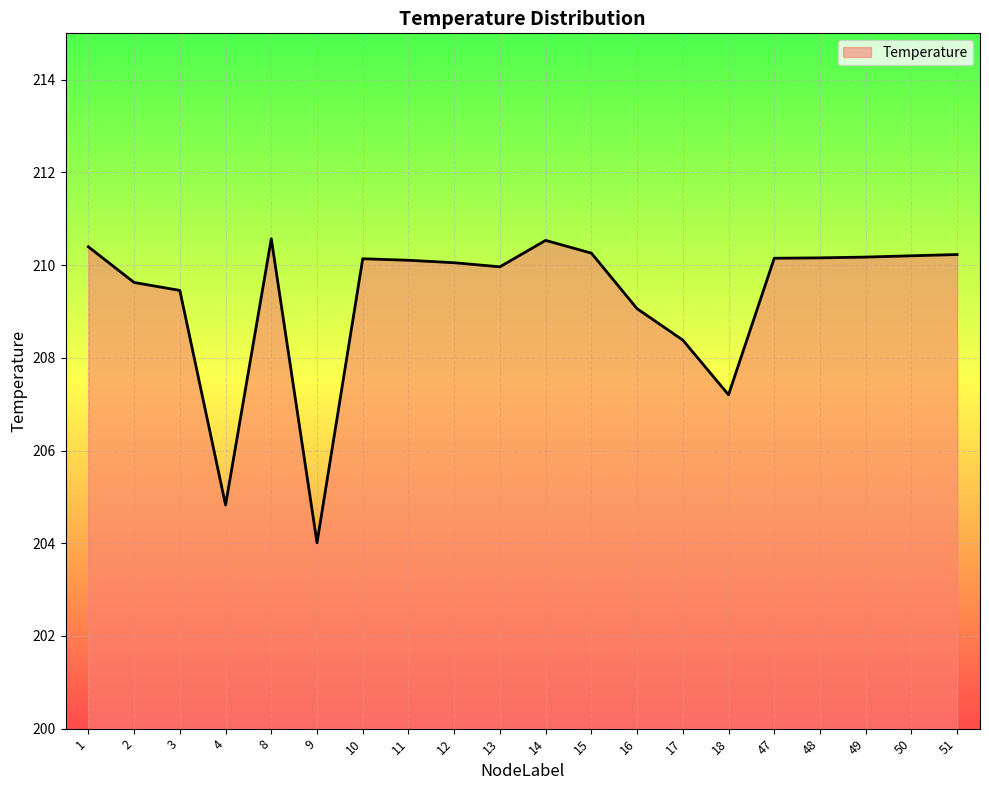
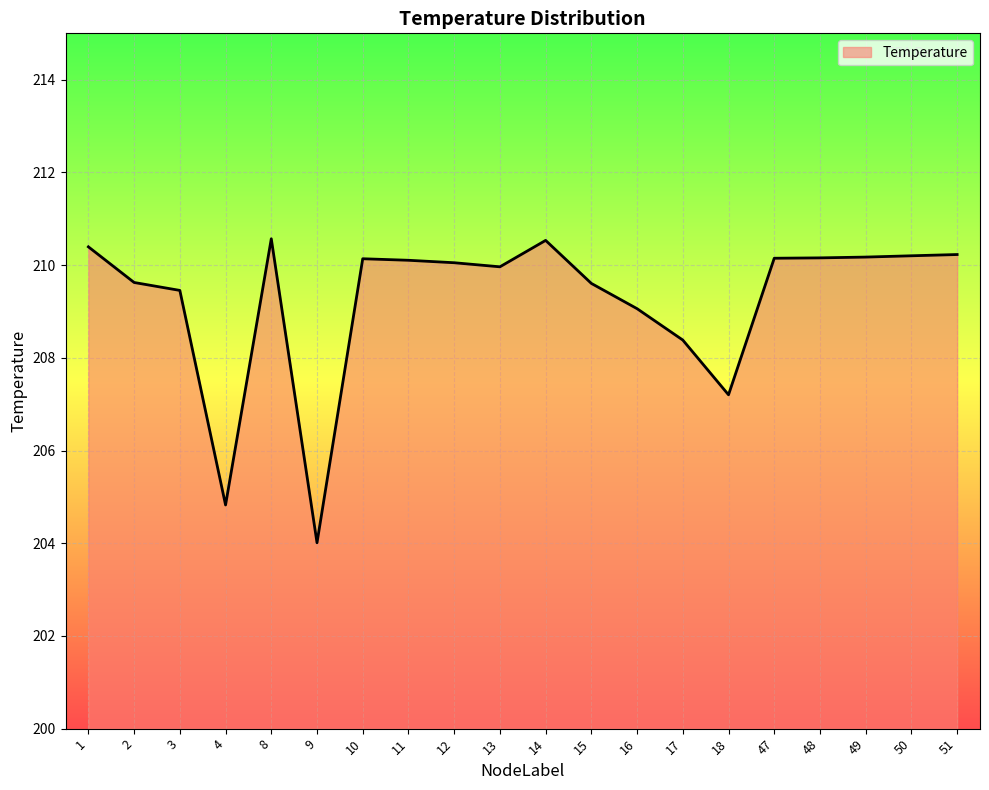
  {
    "1": 210.4,
    "2": 209.6,
    "3": 209.5,
    "4": 204.8,
    "8": 210.6,
    "9": 204.0,
    "10": 210.1,
    "11": 210.1,
    "12": 210.1,
    "13": 210.0,
    "14": 210.5,
-   "15": 210.3,
+   "15": 209.6,
    "16": 209.1,
    "17": 208.4,
    "18": 207.2,
    "47": 210.1,
    "48": 210.2,
    "49": 210.2,
    "50": 210.2,
    "51": 210.2
  }
